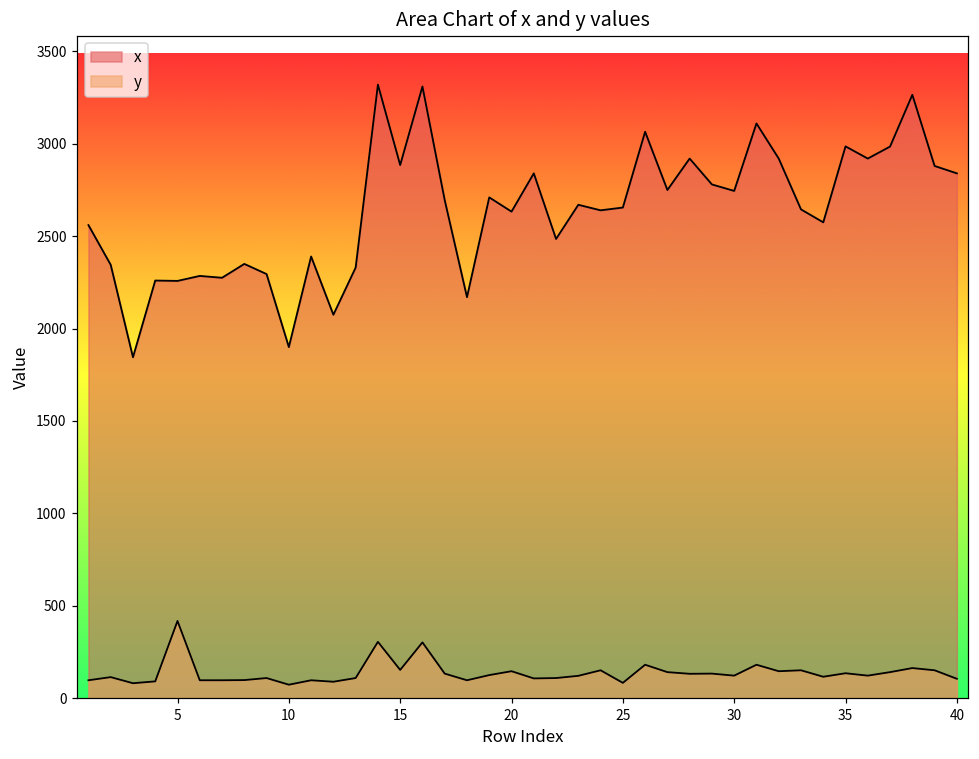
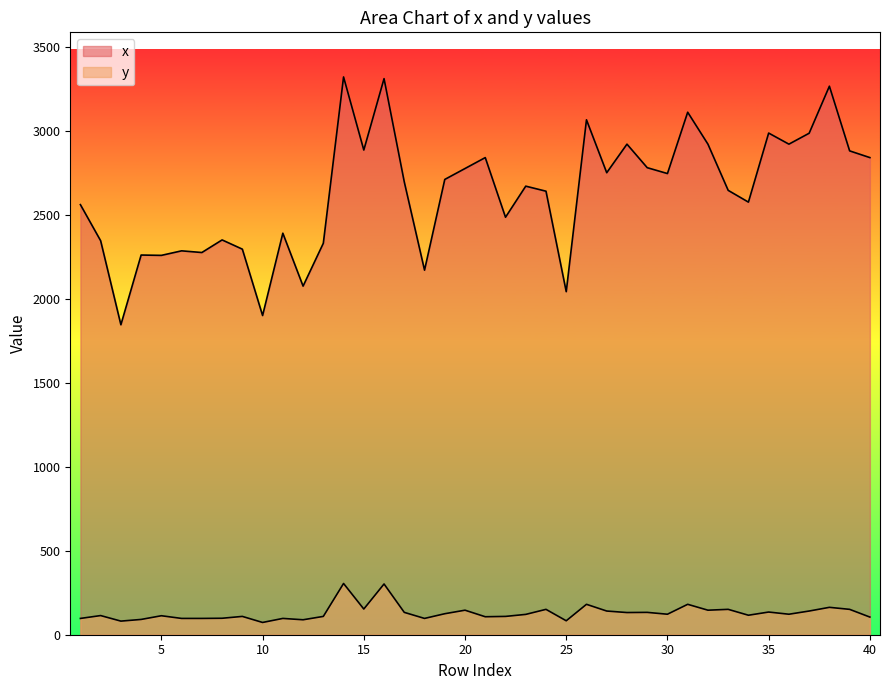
  {
    "x": {
      "5": 2260,
      "10": 1900,
      "15": 2890,
-     "20": 2630,
-     "25": 2660,
+     "20": 2780,
+     "25": 2040,
      "30": 2750,
      "35": 2990,
      "40": 2840
    },
    "y": {
-     "5": 420,
+     "5": 110,
      "10": 70,
      "15": 150,
      "20": 150,
      "25": 80,
      "30": 120,
      "35": 140,
      "40": 110
    }
  }
